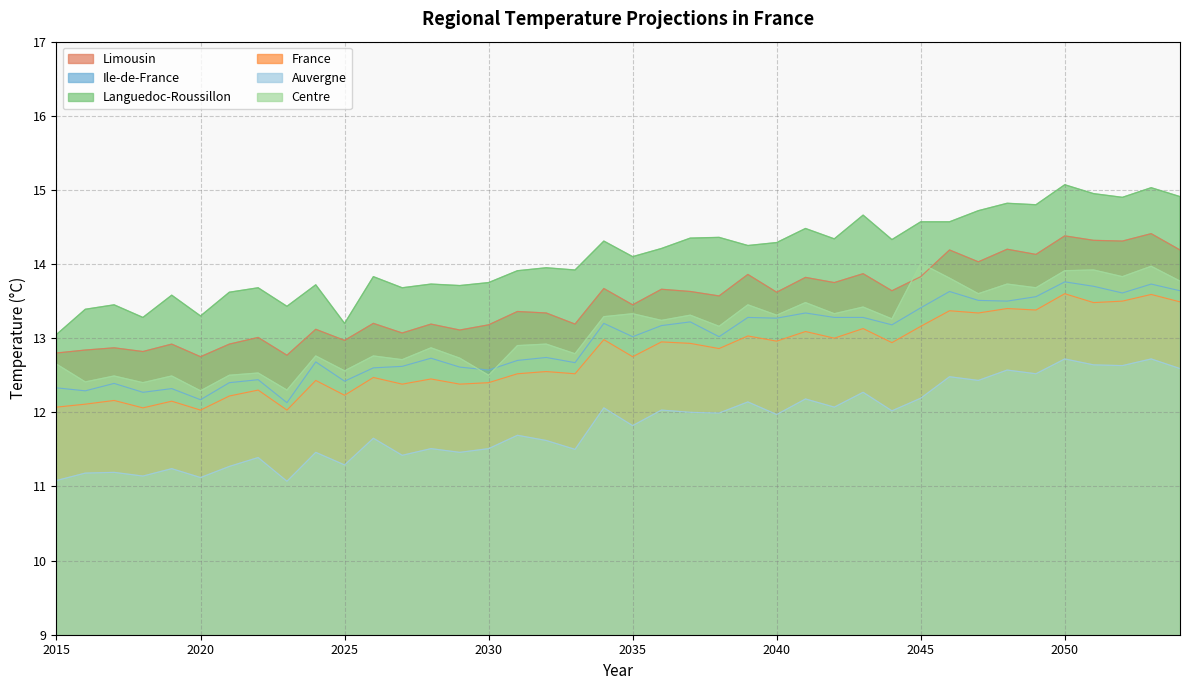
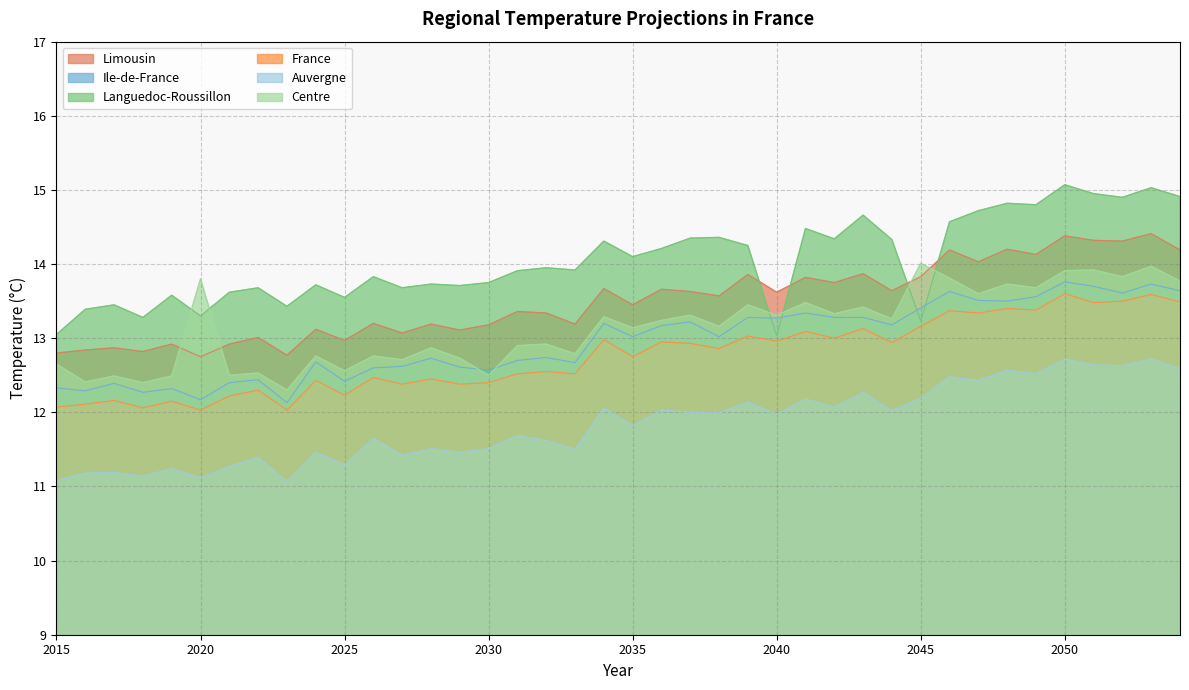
  {
    "Languedoc-Roussillon": {
      "2015": 13.1,
      "2020": 13.3,
-     "2025": 13.2,
+     "2025": 13.6,
      "2030": 13.8,
      "2035": 14.1,
-     "2040": 14.3,
-     "2045": 14.6,
+     "2040": 13.0,
+     "2045": 13.2,
      "2050": 15.1
    },
    "Centre": {
      "2015": 12.7,
-     "2020": 12.3,
+     "2020": 13.8,
      "2025": 12.6,
      "2030": 12.5,
-     "2035": 13.3,
+     "2035": 13.1,
      "2040": 13.3,
      "2045": 14.0,
      "2050": 13.9
    }
  }
